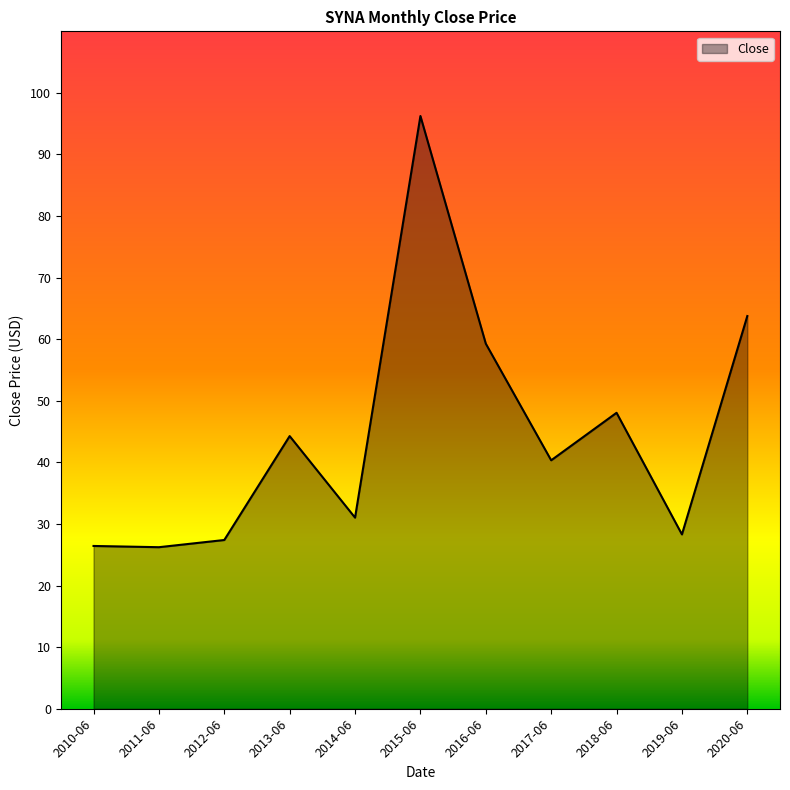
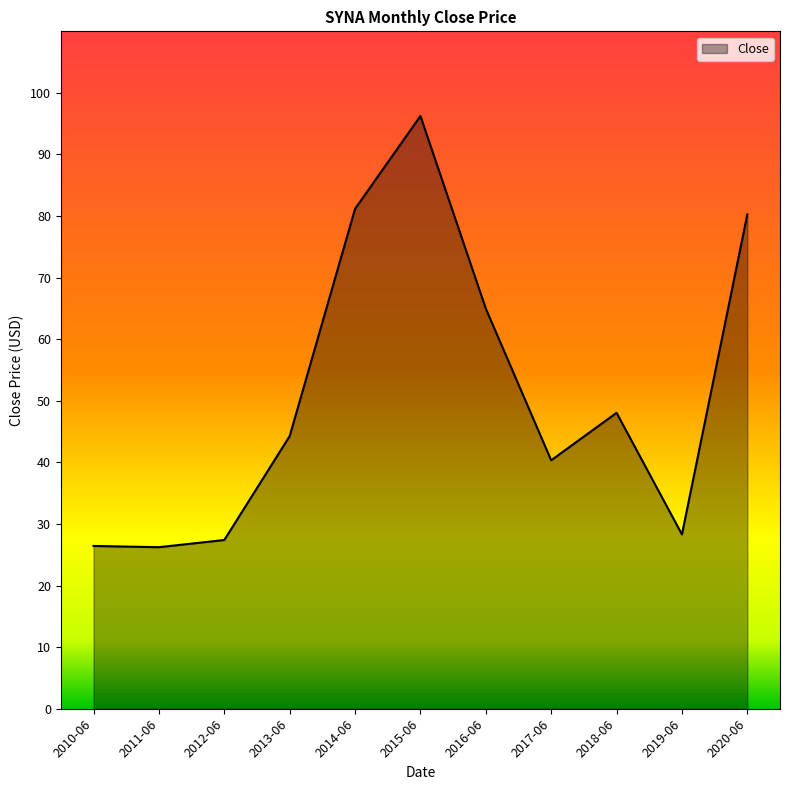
  {
    "2010-06": 26,
    "2011-06": 26,
    "2012-06": 27,
    "2013-06": 44,
-   "2014-06": 31,
+   "2014-06": 81,
    "2015-06": 96,
-   "2016-06": 59,
+   "2016-06": 65,
    "2017-06": 40,
    "2018-06": 48,
    "2019-06": 28,
-   "2020-06": 64
+   "2020-06": 80
  }
